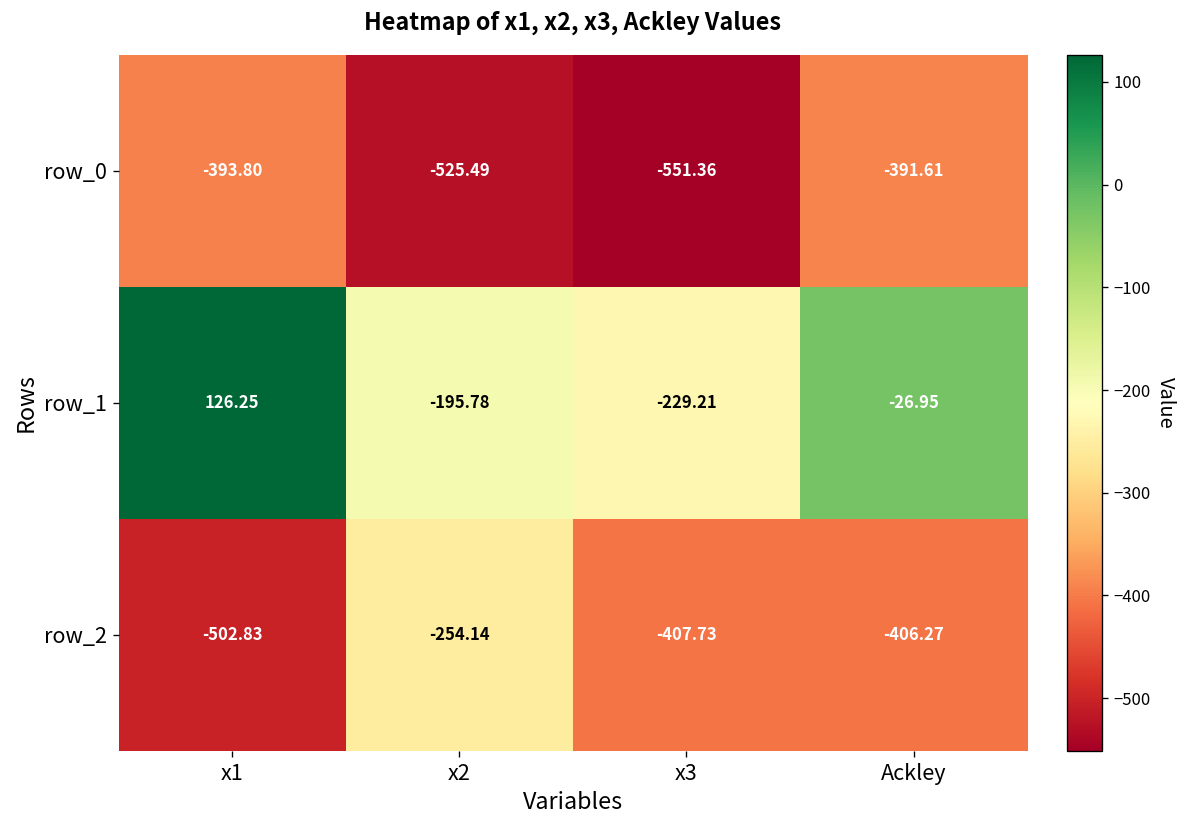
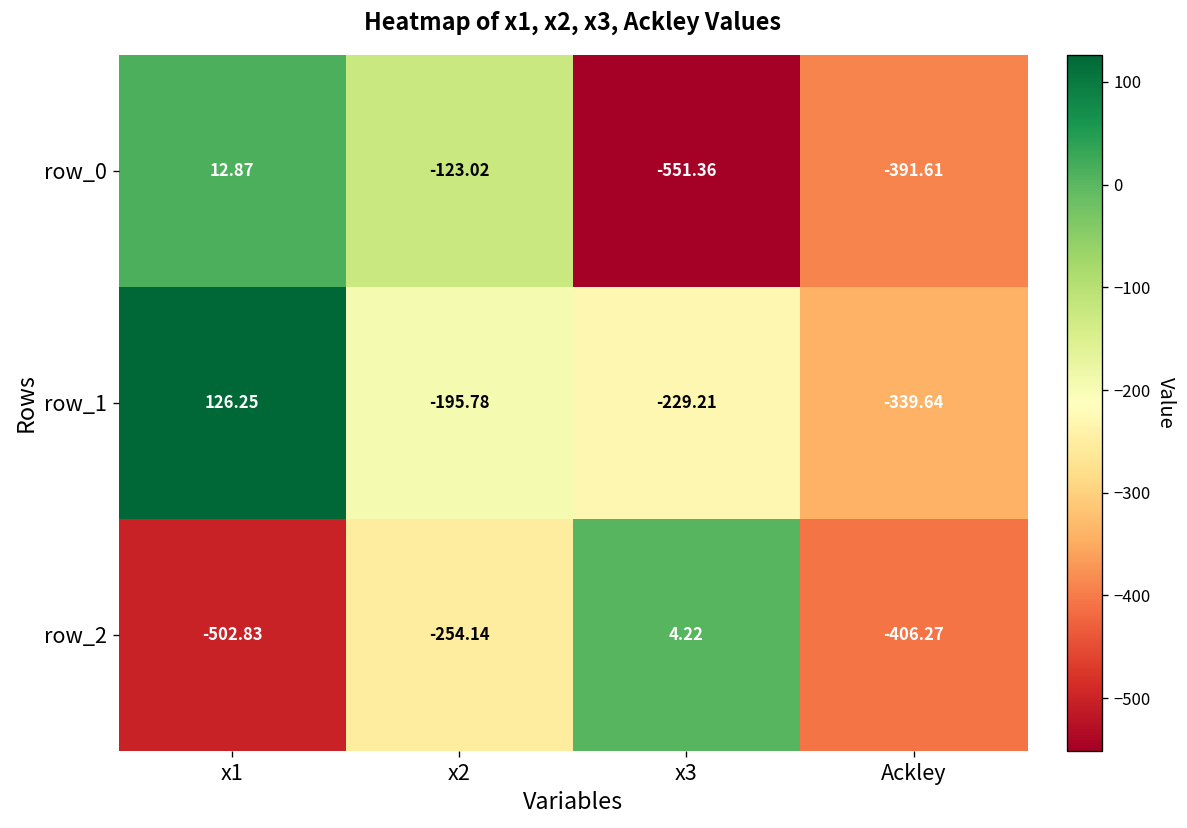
  {
    "row_0": {
-     "x1": -393.80,
-     "x2": -525.49,
+     "x1": 12.87,
+     "x2": -123.02,
      "x3": -551.36,
      "Ackley": -391.61
    },
    "row_1": {
      "x1": 126.25,
      "x2": -195.78,
      "x3": -229.21,
-     "Ackley": -26.95
+     "Ackley": -339.64
    },
    "row_2": {
      "x1": -502.83,
      "x2": -254.14,
-     "x3": -407.73,
+     "x3": 4.22,
      "Ackley": -406.27
    }
  }
